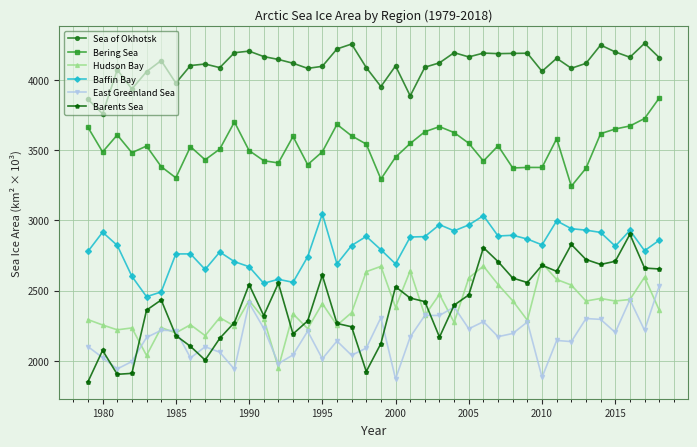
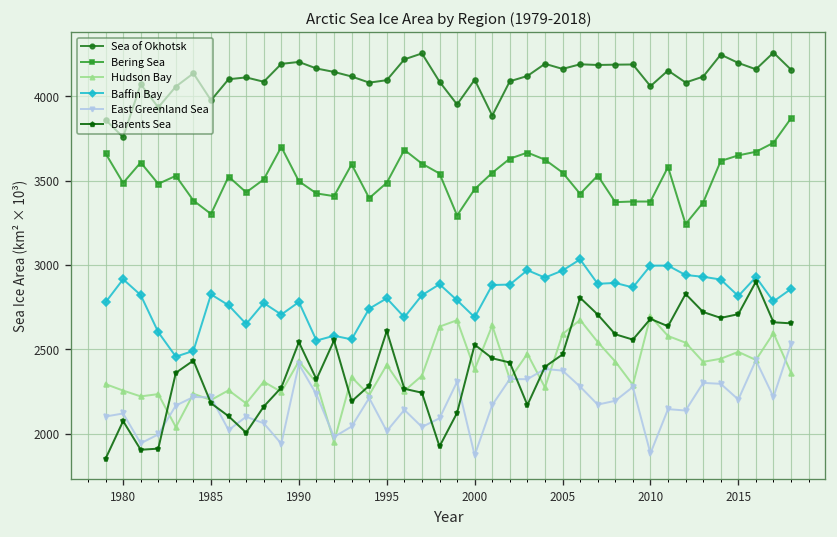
  {
    "Hudson Bay": {
      "1980": 2260,
      "1995": 2410,
      "2000": 2380,
      "2005": 2590,
-     "2015": 2430
+     "2015": 2480
    },
    "Baffin Bay": {
      "1980": 2920,
-     "1985": 2760,
-     "1990": 2670,
-     "1995": 3050,
+     "1985": 2830,
+     "1990": 2780,
+     "1995": 2800,
      "2000": 2690,
      "2005": 2970,
-     "2010": 2830,
+     "2010": 3000,
      "2015": 2820
    },
    "East Greenland Sea": {
-     "1980": 2020,
+     "1980": 2120,
      "1995": 2010,
      "2000": 1870,
-     "2005": 2230,
+     "2005": 2370,
      "2010": 1880,
      "2015": 2200
    }
  }
